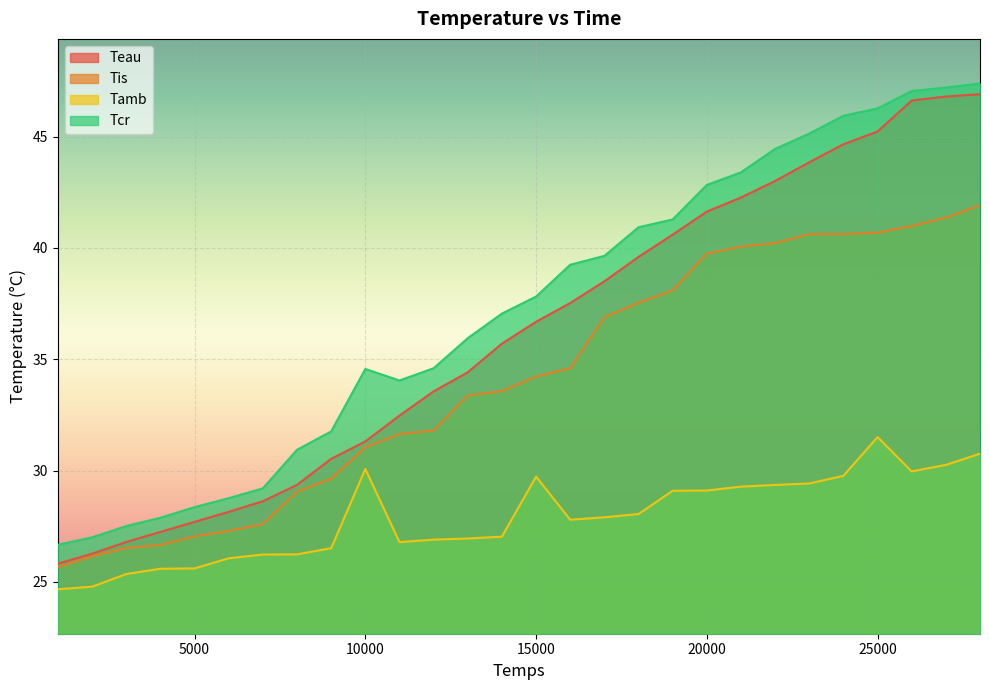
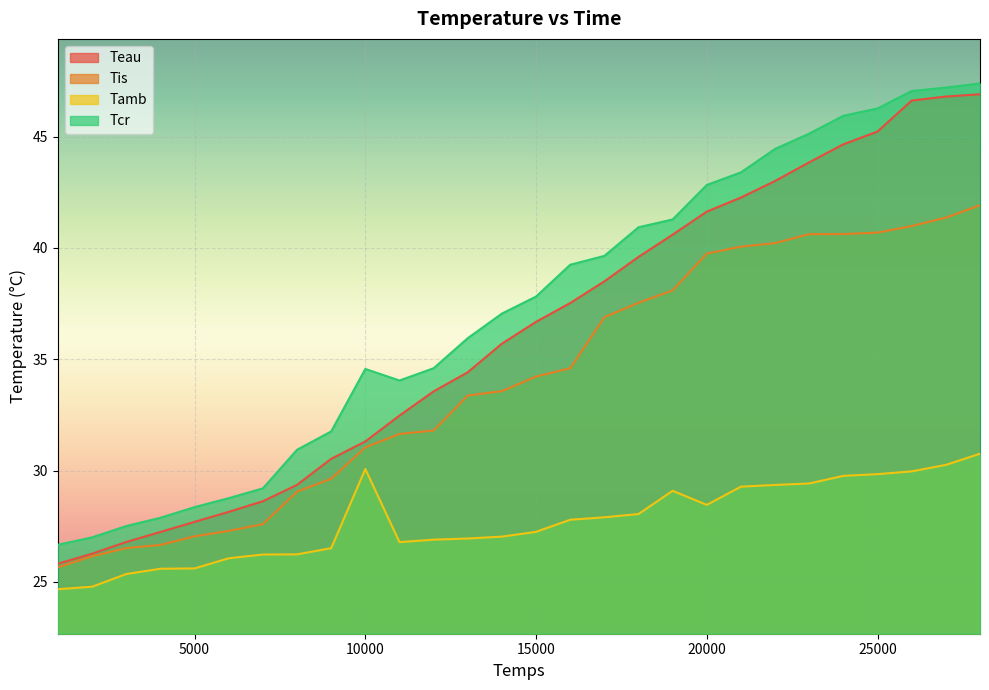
  {
    "Tamb": {
      "5000": 25.6,
      "10000": 30.1,
-     "15000": 29.7,
-     "20000": 29.1,
-     "25000": 31.5
+     "15000": 27.2,
+     "20000": 28.5,
+     "25000": 29.8
    },
    "Tcr": {
      "5000": 28.4,
      "10000": 34.6,
      "15000": 37.8,
      "20000": 42.8,
      "25000": 46.3
    }
  }
